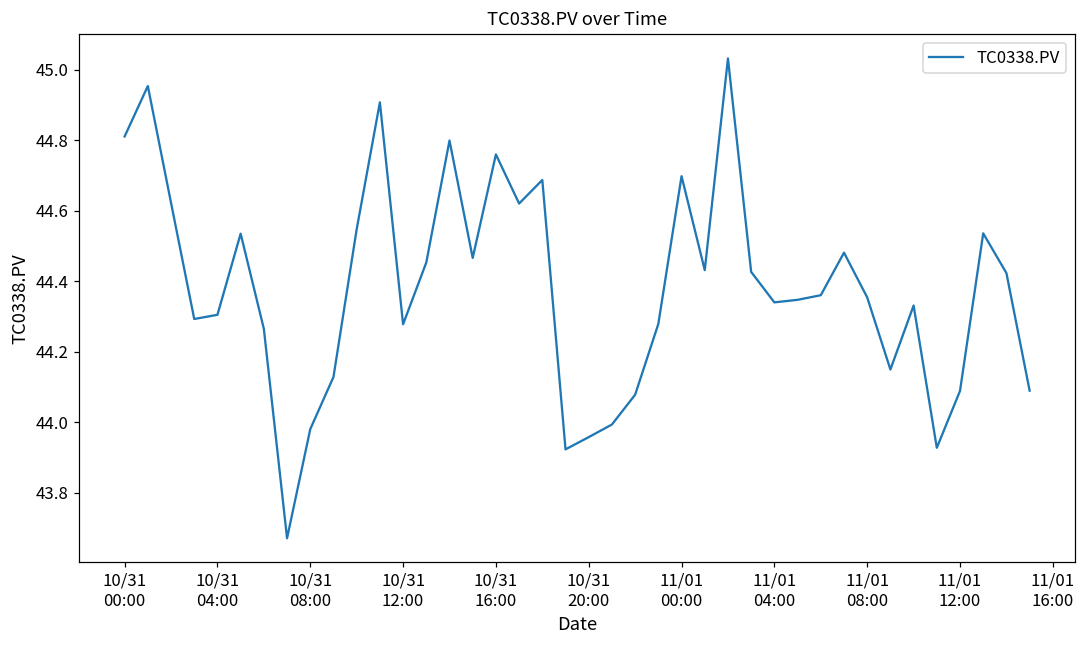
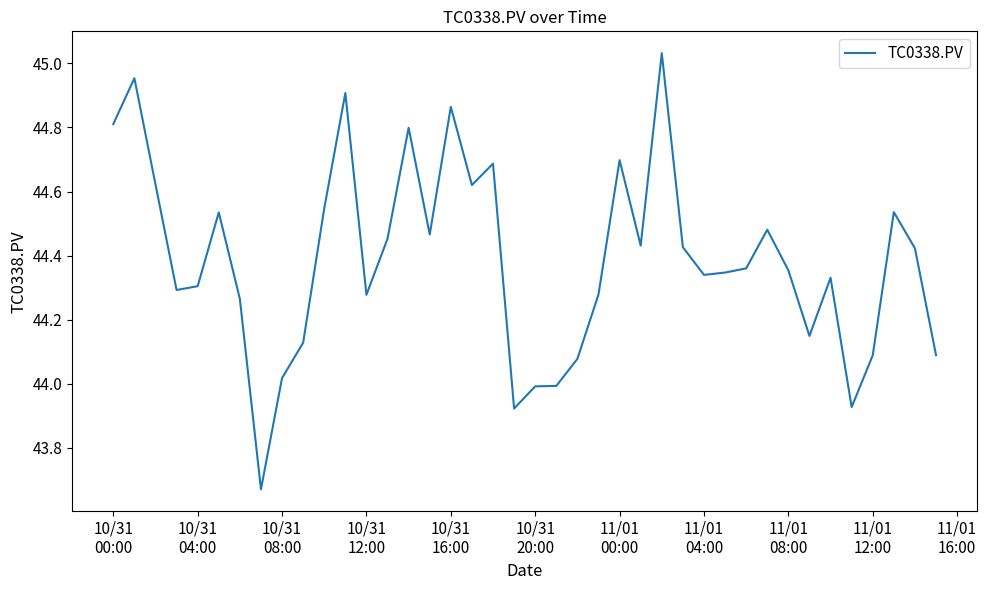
  {
    "10/31 00:00": 44.81,
    "10/31 04:00": 44.30,
-   "10/31 08:00": 43.98,
+   "10/31 08:00": 44.02,
    "10/31 12:00": 44.28,
-   "10/31 16:00": 44.76,
-   "10/31 20:00": 43.96,
+   "10/31 16:00": 44.86,
+   "10/31 20:00": 43.99,
    "11/01 00:00": 44.70,
    "11/01 04:00": 44.34,
    "11/01 08:00": 44.35,
    "11/01 12:00": 44.09
  }
